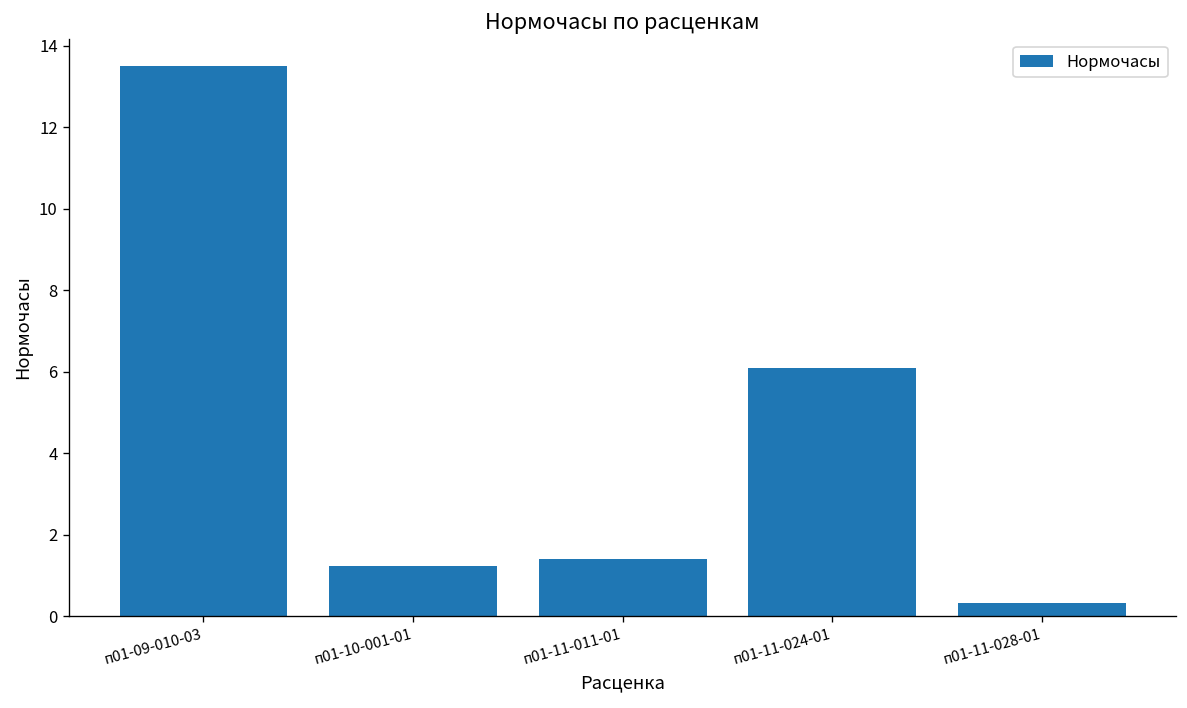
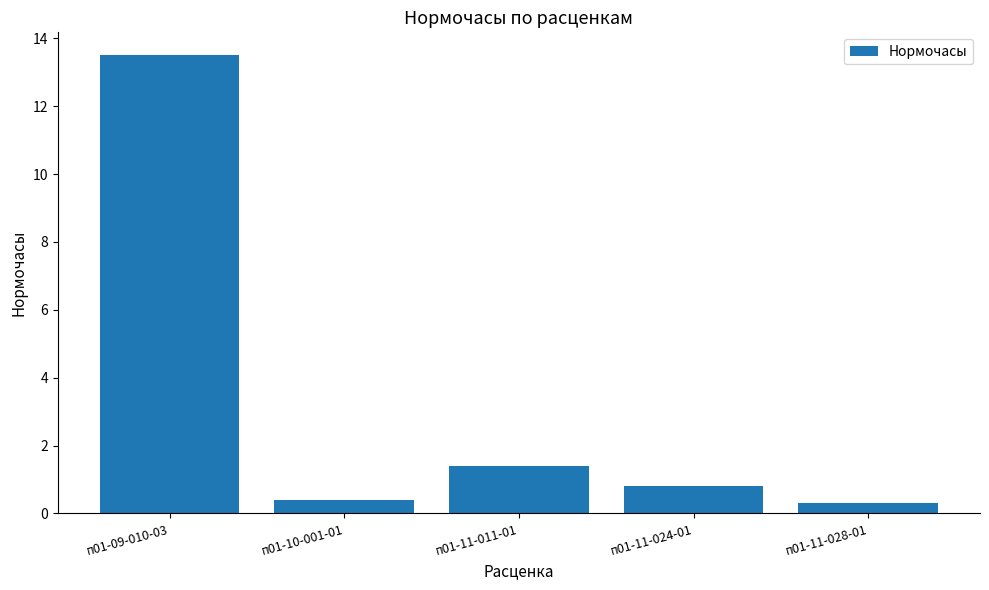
  {
    "п01-09-010-03": 13.5,
-   "п01-10-001-01": 1.2,
+   "п01-10-001-01": 0.4,
    "п01-11-011-01": 1.4,
-   "п01-11-024-01": 6.1,
+   "п01-11-024-01": 0.8,
    "п01-11-028-01": 0.3
  }
